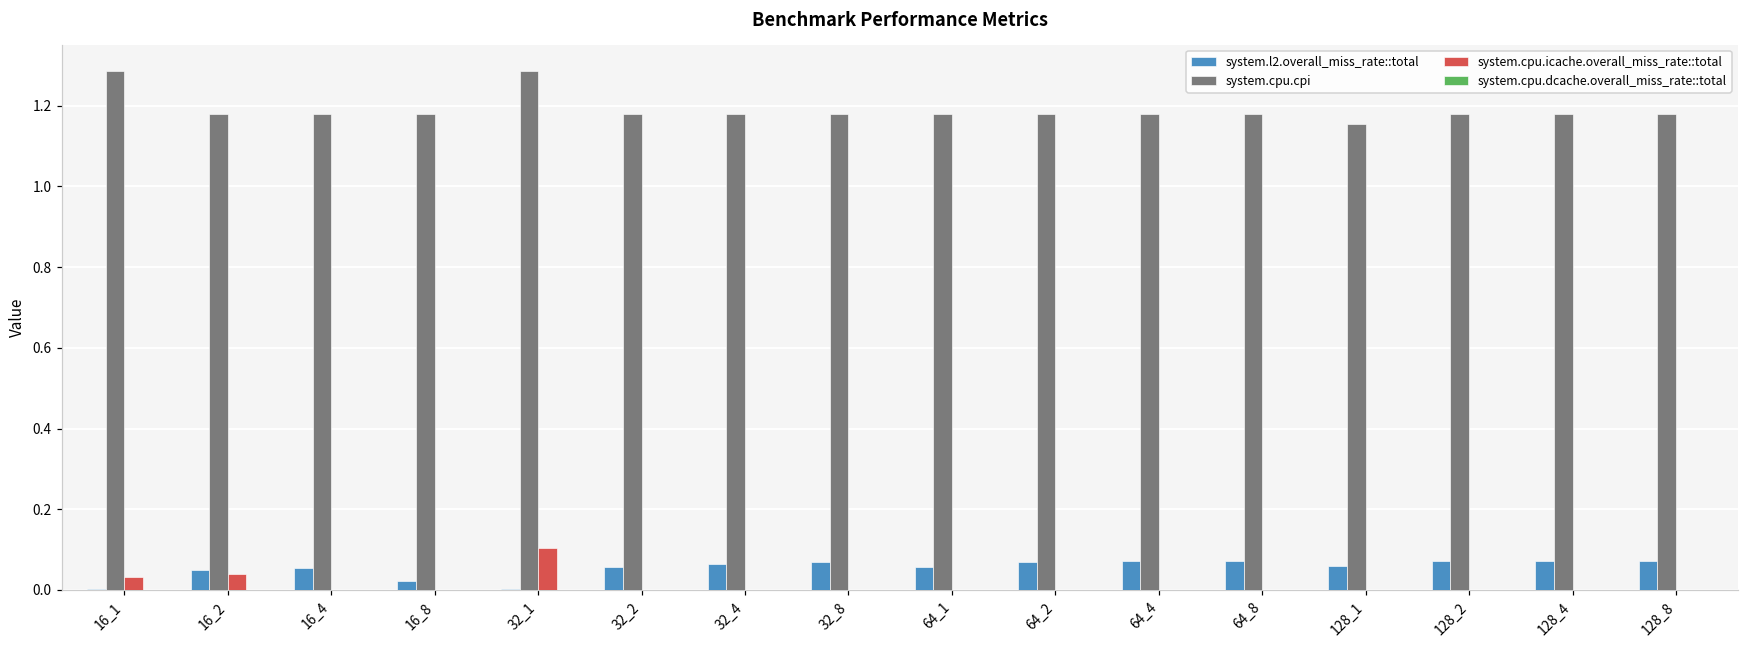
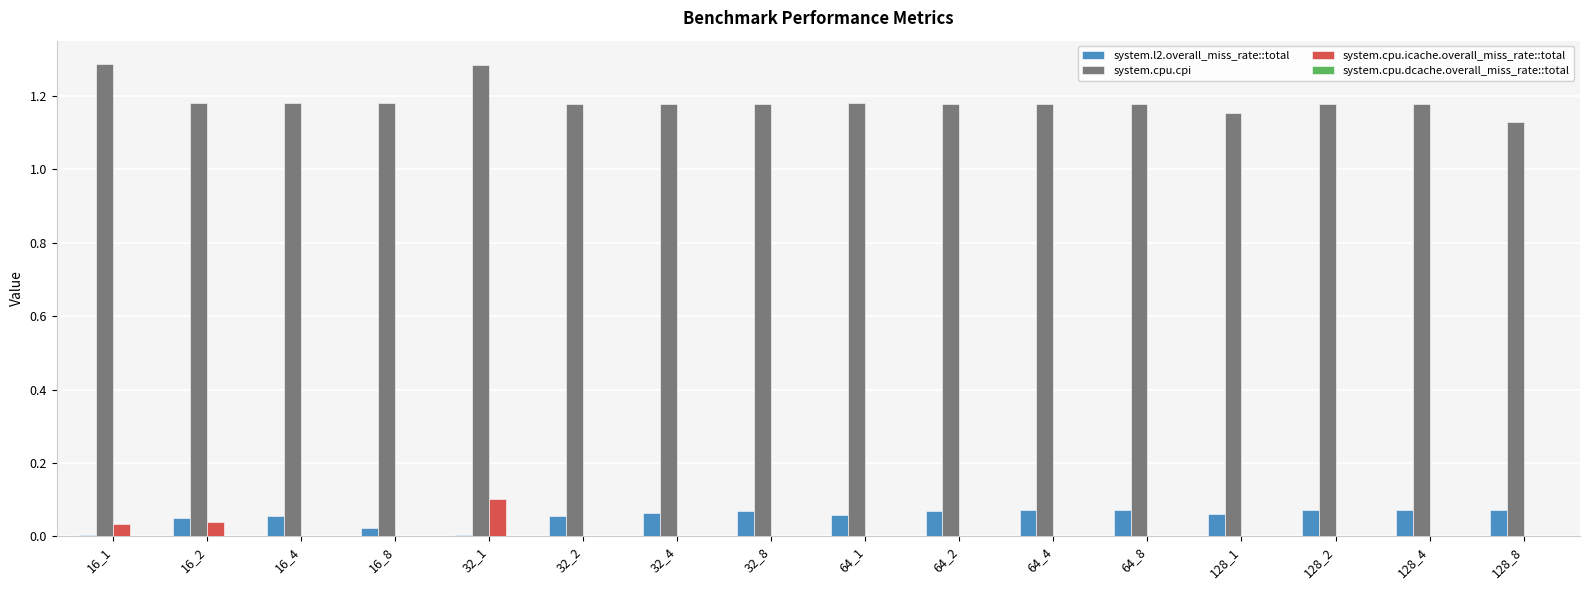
  {
    "system.l2.overall_miss_rate::total": {
      "16_2": 0.05,
      "16_4": 0.05,
      "16_8": 0.02,
      "32_2": 0.06,
      "32_4": 0.06,
      "32_8": 0.07,
      "64_1": 0.06,
      "64_2": 0.07,
      "64_4": 0.07,
      "64_8": 0.07,
      "128_1": 0.06,
      "128_2": 0.07,
      "128_4": 0.07,
      "128_8": 0.07
    },
    "system.cpu.cpi": {
      "16_1": 1.29,
      "16_2": 1.18,
      "16_4": 1.18,
      "16_8": 1.18,
      "32_1": 1.29,
      "32_2": 1.18,
      "32_4": 1.18,
      "32_8": 1.18,
      "64_1": 1.18,
      "64_2": 1.18,
      "64_4": 1.18,
      "64_8": 1.18,
      "128_1": 1.15,
      "128_2": 1.18,
      "128_4": 1.18,
-     "128_8": 1.18
+     "128_8": 1.13
    },
    "system.cpu.icache.overall_miss_rate::total": {
      "16_1": 0.03,
      "16_2": 0.04,
      "32_1": 0.10
    }
  }
